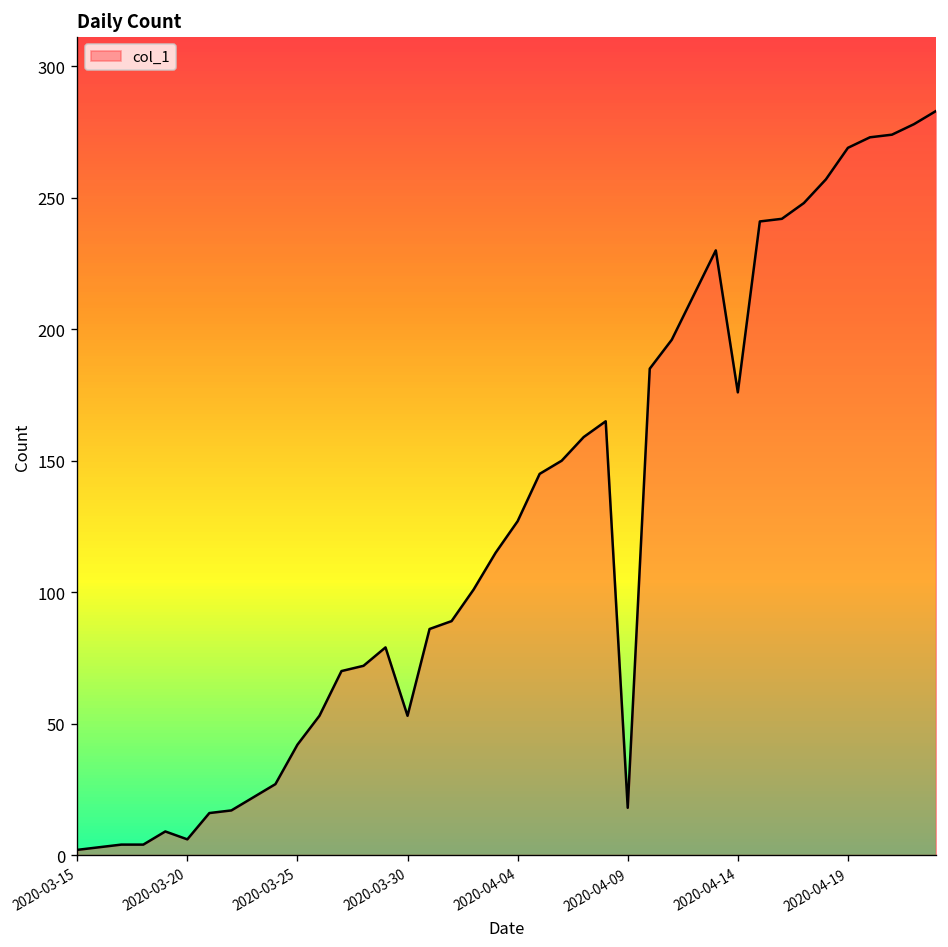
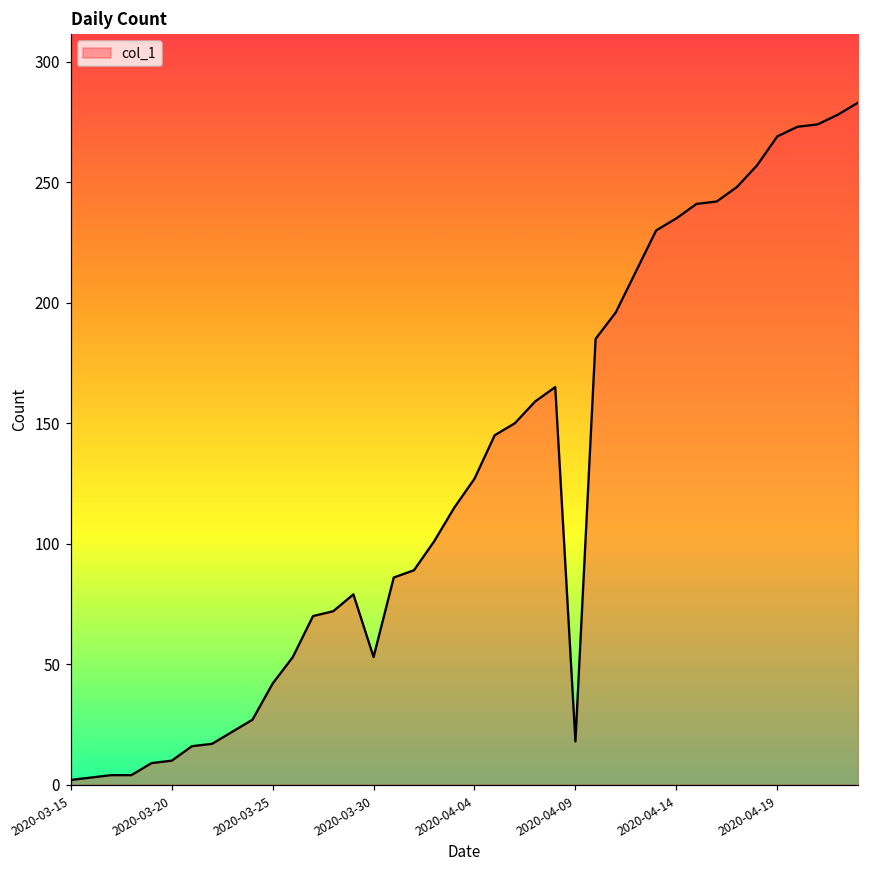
  {
    "2020-03-15": 2,
-   "2020-03-20": 6,
+   "2020-03-20": 10,
    "2020-03-25": 42,
    "2020-03-30": 53,
    "2020-04-04": 127,
    "2020-04-09": 18,
-   "2020-04-14": 176,
+   "2020-04-14": 235,
    "2020-04-19": 269
  }
